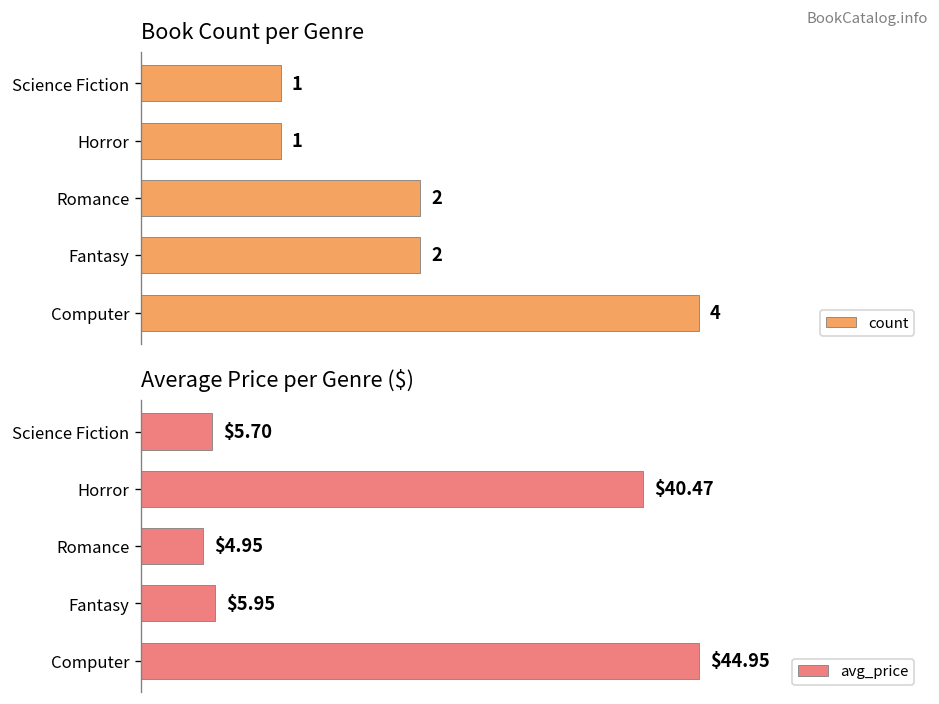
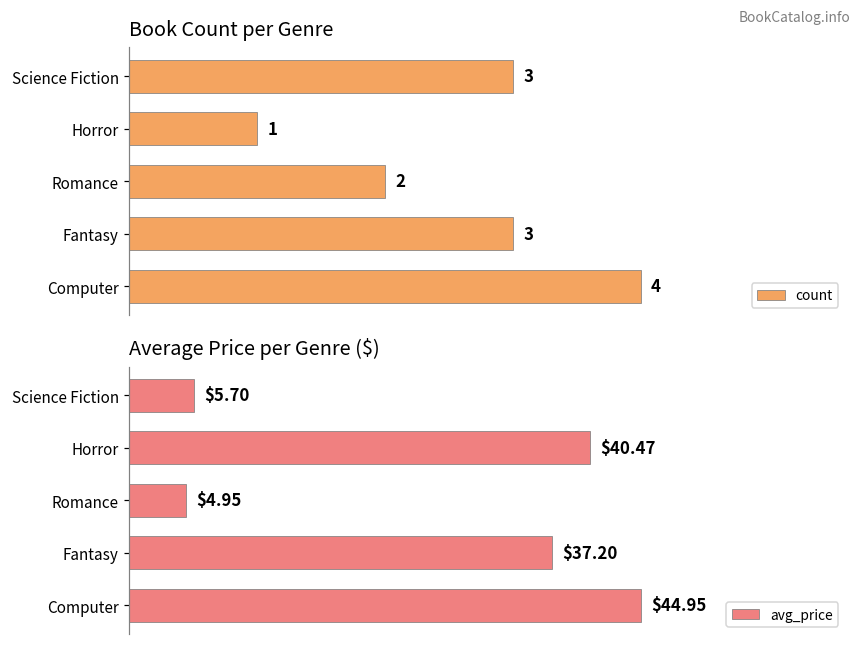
  {
    "Book Count per Genre": {
-     "Science Fiction": "1",
+     "Science Fiction": "3",
      "Horror": "1",
      "Romance": "2",
-     "Fantasy": "2",
+     "Fantasy": "3",
      "Computer": "4"
    },
    "Average Price per Genre ($)": {
      "Science Fiction": "$5.70",
      "Horror": "$40.47",
      "Romance": "$4.95",
-     "Fantasy": "$5.95",
+     "Fantasy": "$37.20",
      "Computer": "$44.95"
    }
  }
